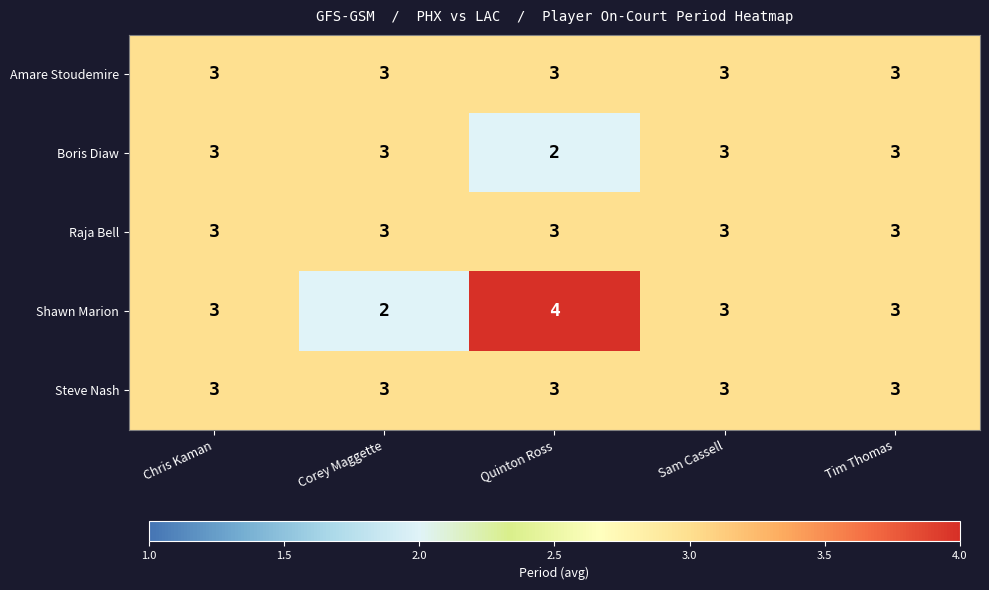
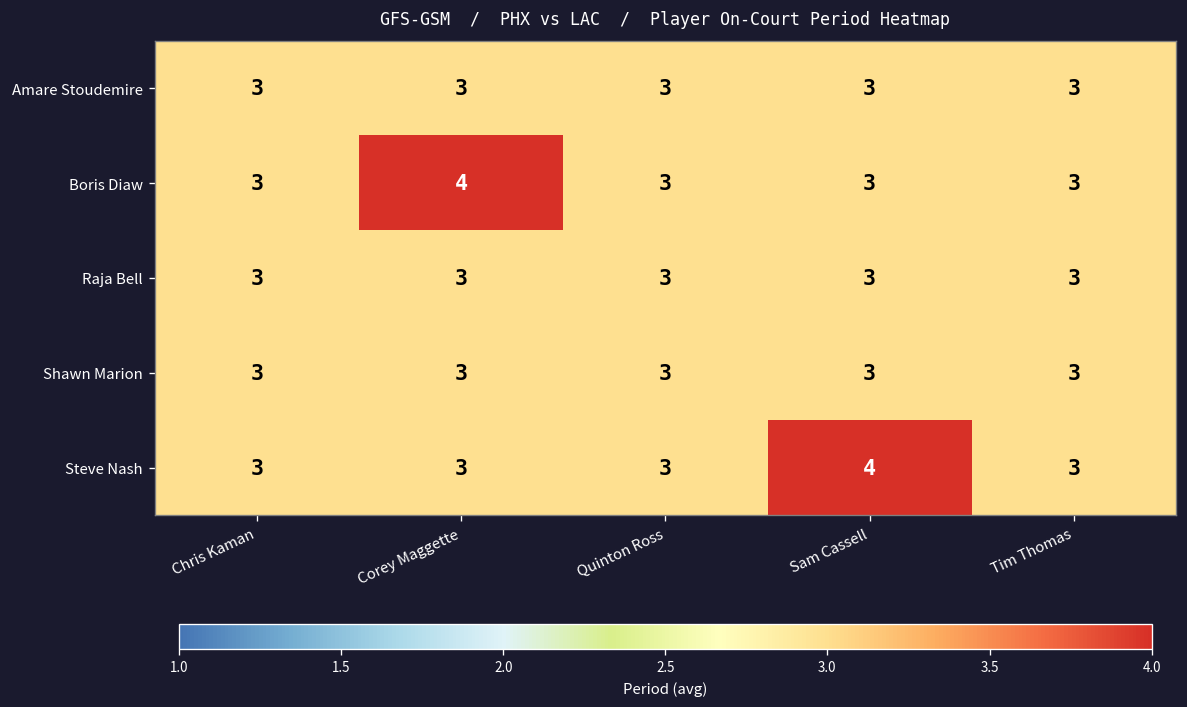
  {
    "Amare Stoudemire": {
      "Chris Kaman": 3,
      "Corey Maggette": 3,
      "Quinton Ross": 3,
      "Sam Cassell": 3,
      "Tim Thomas": 3
    },
    "Boris Diaw": {
      "Chris Kaman": 3,
-     "Corey Maggette": 3,
-     "Quinton Ross": 2,
+     "Corey Maggette": 4,
+     "Quinton Ross": 3,
      "Sam Cassell": 3,
      "Tim Thomas": 3
    },
    "Raja Bell": {
      "Chris Kaman": 3,
      "Corey Maggette": 3,
      "Quinton Ross": 3,
      "Sam Cassell": 3,
      "Tim Thomas": 3
    },
    "Shawn Marion": {
      "Chris Kaman": 3,
-     "Corey Maggette": 2,
-     "Quinton Ross": 4,
+     "Corey Maggette": 3,
+     "Quinton Ross": 3,
      "Sam Cassell": 3,
      "Tim Thomas": 3
    },
    "Steve Nash": {
      "Chris Kaman": 3,
      "Corey Maggette": 3,
      "Quinton Ross": 3,
-     "Sam Cassell": 3,
+     "Sam Cassell": 4,
      "Tim Thomas": 3
    }
  }
